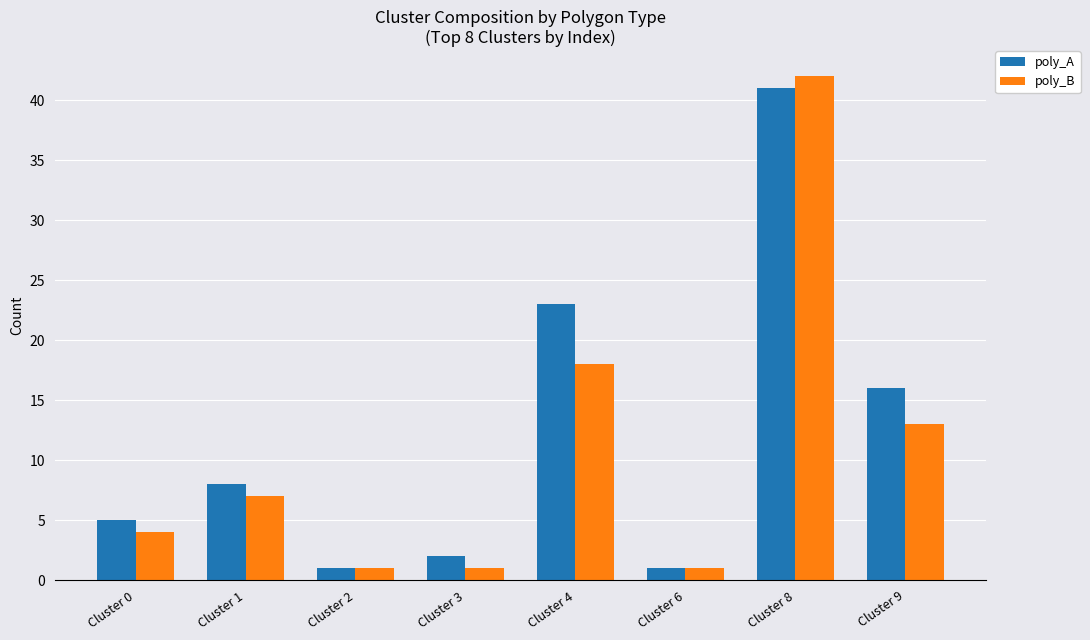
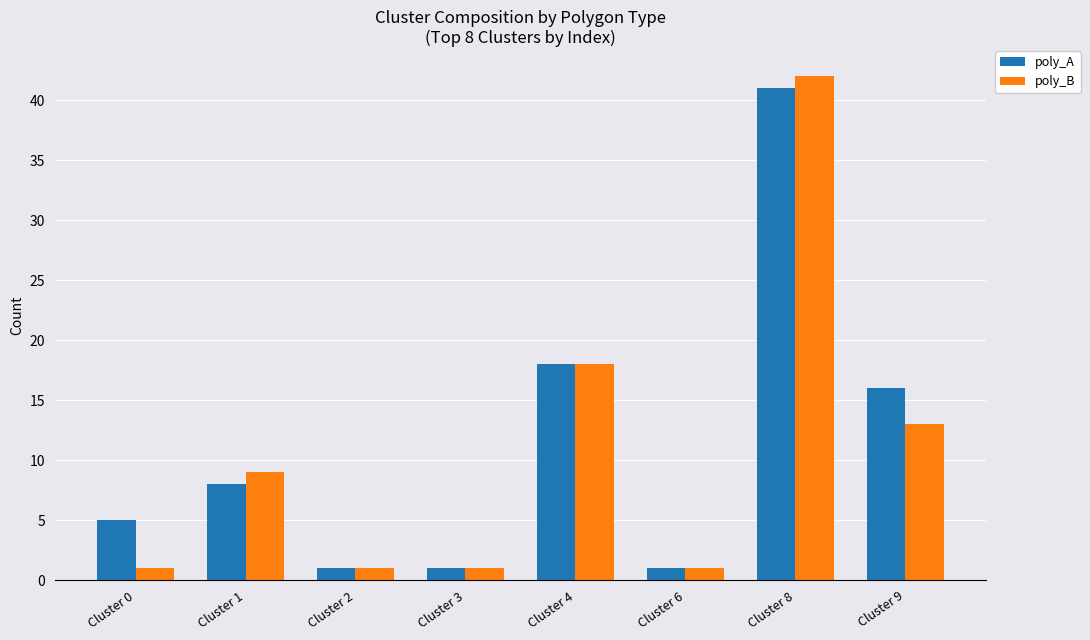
  {
    "poly_A": {
      "Cluster 0": 5,
      "Cluster 1": 8,
      "Cluster 2": 1,
-     "Cluster 3": 2,
-     "Cluster 4": 23,
+     "Cluster 3": 1,
+     "Cluster 4": 18,
      "Cluster 6": 1,
      "Cluster 8": 41,
      "Cluster 9": 16
    },
    "poly_B": {
-     "Cluster 0": 4,
-     "Cluster 1": 7,
+     "Cluster 0": 1,
+     "Cluster 1": 9,
      "Cluster 2": 1,
      "Cluster 3": 1,
      "Cluster 4": 18,
      "Cluster 6": 1,
      "Cluster 8": 42,
      "Cluster 9": 13
    }
  }
